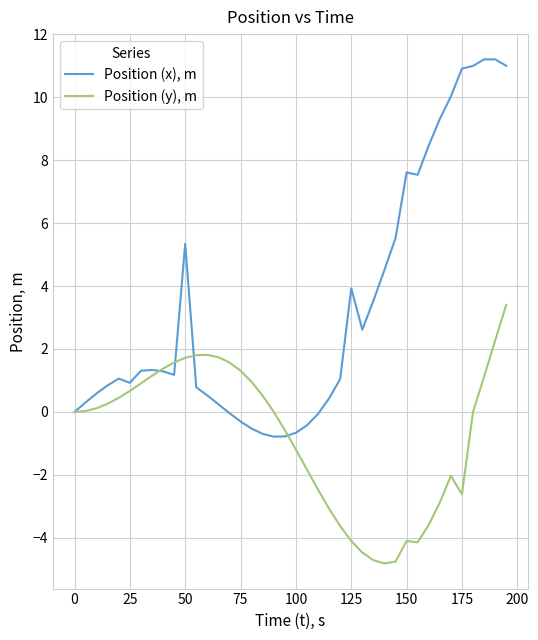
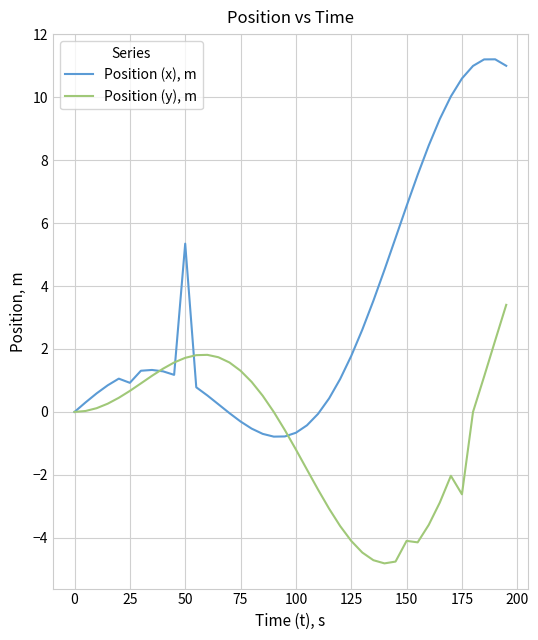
  {
    "Position (x), m": {
      "25": 0.9,
      "50": 5.3,
      "75": -0.3,
      "100": -0.7,
-     "125": 3.9,
-     "150": 7.6,
-     "175": 10.9
+     "125": 1.8,
+     "150": 6.5,
+     "175": 10.6
    },
    "Position (y), m": {
      "25": 0.7,
      "50": 1.7,
      "75": 1.3,
      "100": -1.2,
      "125": -4.1,
      "150": -4.1,
      "175": -2.6
    }
  }
